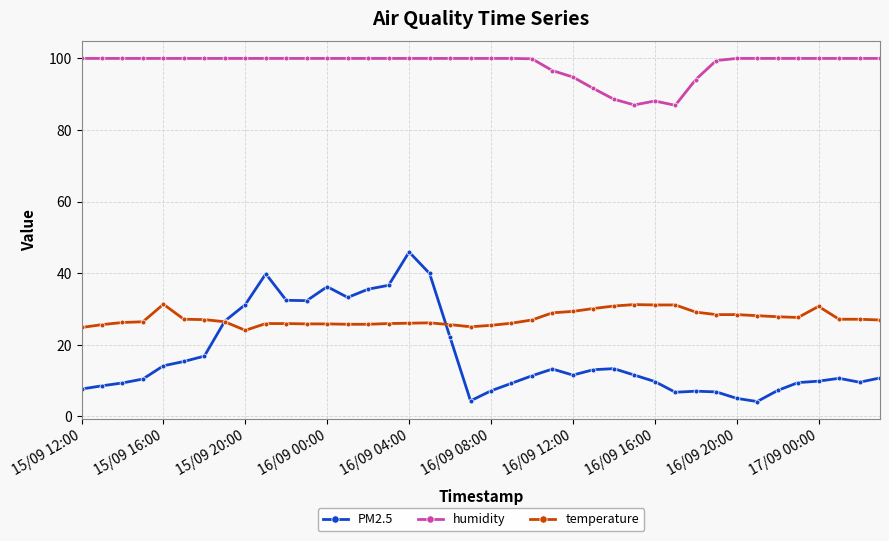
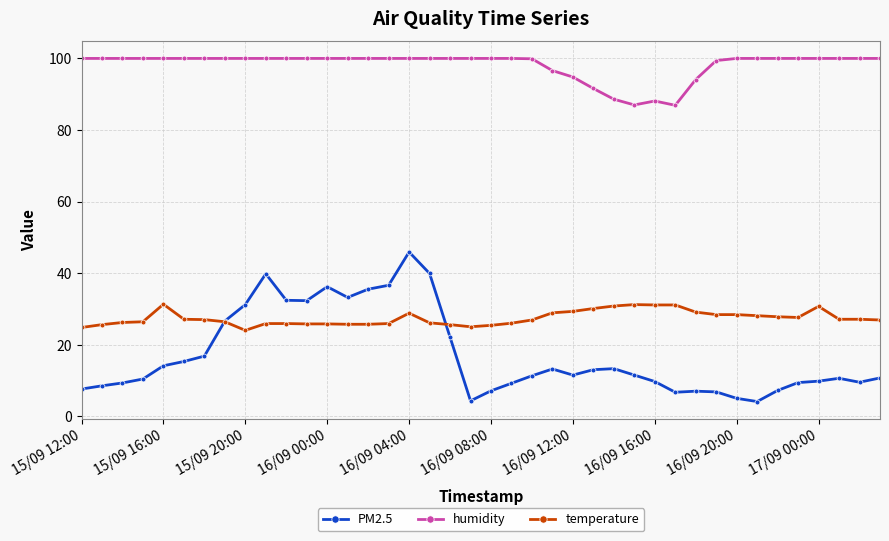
  {
    "PM2.5": {
      "15/09 12:00": 8,
      "15/09 16:00": 14,
      "15/09 20:00": 31,
      "16/09 00:00": 36,
      "16/09 04:00": 46,
      "16/09 08:00": 7,
      "16/09 12:00": 12,
      "16/09 16:00": 10,
      "16/09 20:00": 5,
      "17/09 00:00": 10
    },
    "humidity": {
      "15/09 12:00": 100,
      "15/09 16:00": 100,
      "15/09 20:00": 100,
      "16/09 00:00": 100,
      "16/09 04:00": 100,
      "16/09 08:00": 100,
      "16/09 12:00": 95,
      "16/09 16:00": 88,
      "16/09 20:00": 100,
      "17/09 00:00": 100
    },
    "temperature": {
      "15/09 12:00": 25,
      "15/09 16:00": 31,
      "15/09 20:00": 24,
      "16/09 00:00": 26,
-     "16/09 04:00": 26,
+     "16/09 04:00": 29,
      "16/09 08:00": 25,
      "16/09 12:00": 29,
      "16/09 16:00": 31,
      "16/09 20:00": 28,
      "17/09 00:00": 31
    }
  }
